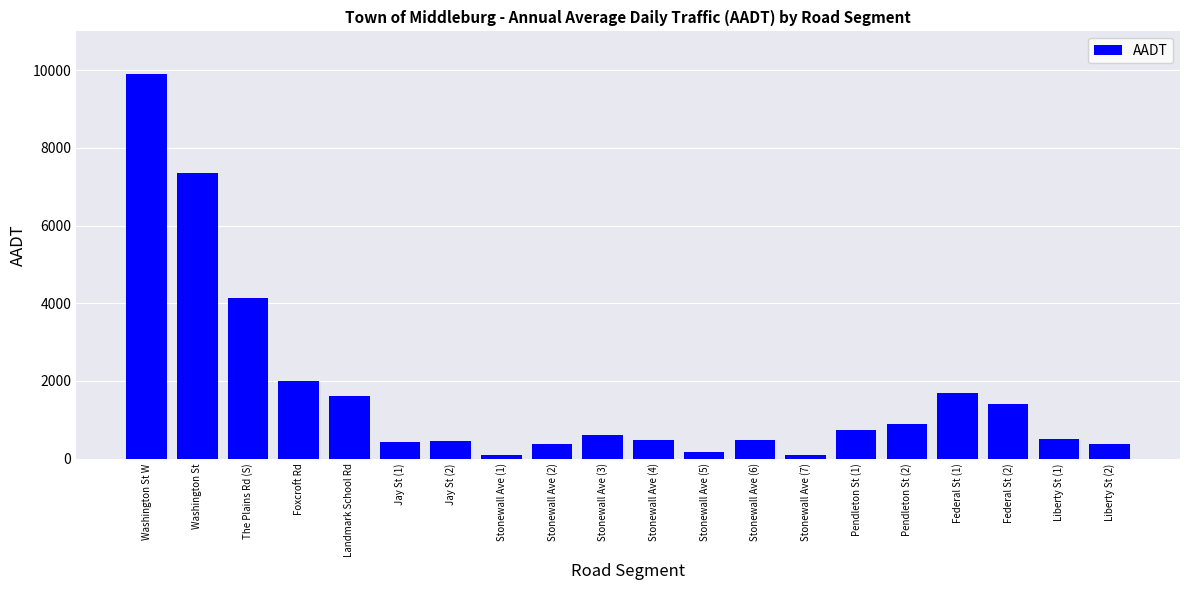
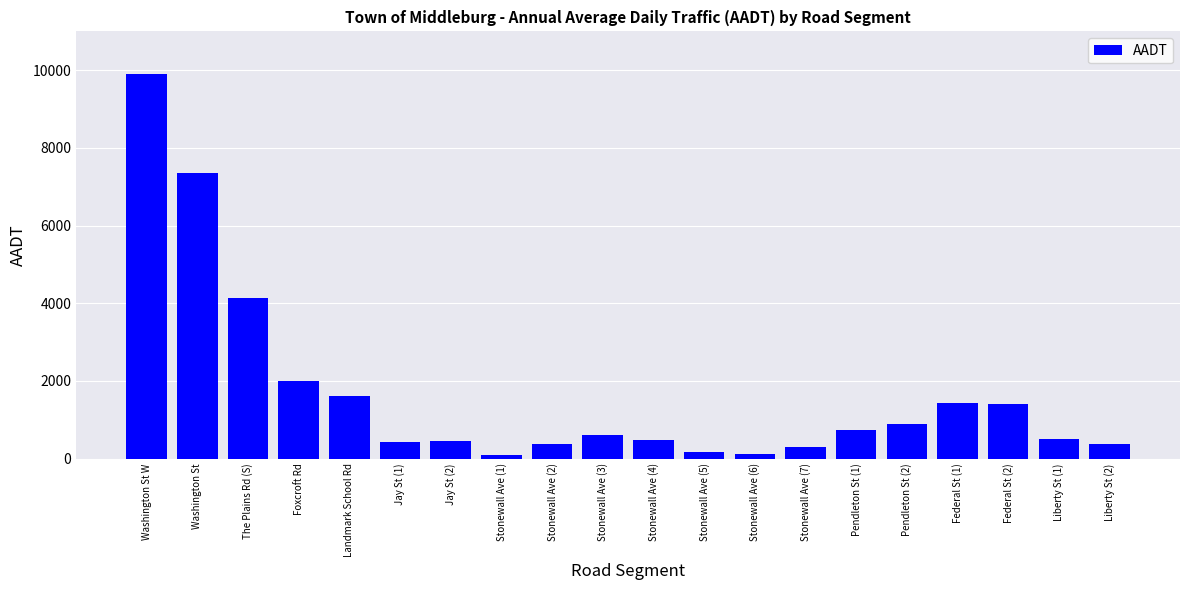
  {
    "Washington St W": 9900,
    "Washington St": 7400,
    "The Plains Rd (S)": 4100,
    "Foxcroft Rd": 2000,
    "Landmark School Rd": 1600,
    "Jay St (1)": 400,
    "Jay St (2)": 400,
    "Stonewall Ave (1)": 100,
    "Stonewall Ave (2)": 400,
    "Stonewall Ave (3)": 600,
    "Stonewall Ave (4)": 500,
    "Stonewall Ave (5)": 200,
-   "Stonewall Ave (6)": 500,
-   "Stonewall Ave (7)": 100,
+   "Stonewall Ave (6)": 100,
+   "Stonewall Ave (7)": 300,
    "Pendleton St (1)": 700,
    "Pendleton St (2)": 900,
-   "Federal St (1)": 1700,
+   "Federal St (1)": 1400,
    "Federal St (2)": 1400,
    "Liberty St (1)": 500,
    "Liberty St (2)": 400
  }
